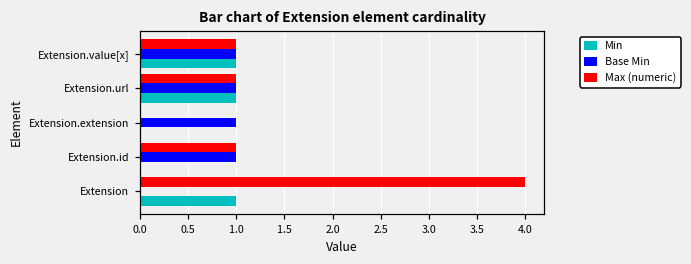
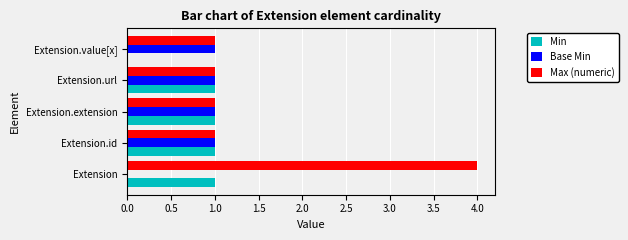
  {
    "Min": {
-     "Extension.value[x]": 1,
+     "Extension.value[x]": 0,
      "Extension.url": 1,
-     "Extension.extension": 0,
-     "Extension.id": 0,
+     "Extension.extension": 1,
+     "Extension.id": 1,
      "Extension": 1
    },
    "Base Min": {
      "Extension.value[x]": 1,
      "Extension.url": 1,
      "Extension.extension": 1,
      "Extension.id": 1,
      "Extension": 0
    },
    "Max (numeric)": {
      "Extension.value[x]": 1,
      "Extension.url": 1,
-     "Extension.extension": 0,
+     "Extension.extension": 1,
      "Extension.id": 1,
      "Extension": 4
    }
  }
